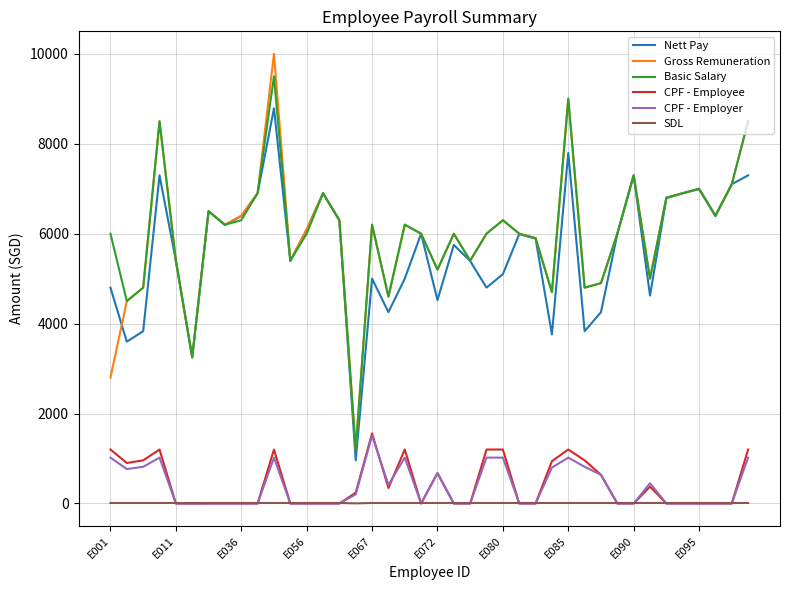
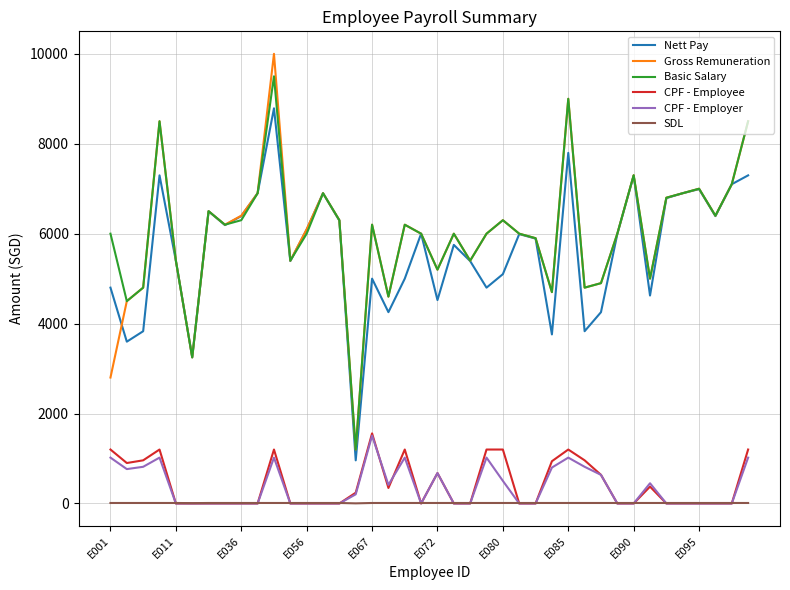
  {
    "Nett Pay": {
      "E001": 4800,
      "E067": 5000,
      "E072": 4500,
      "E080": 5100,
      "E085": 7800
    },
    "Gross Remuneration": {
      "E001": 2800
    },
    "Basic Salary": {
      "E001": 6000,
      "E036": 6300,
      "E056": 6000
    },
    "CPF - Employee": {
      "E001": 1200,
      "E080": 1200,
      "E085": 1200
    },
    "CPF - Employer": {
      "E001": 1000,
-     "E080": 1000,
+     "E080": 500,
      "E085": 1000
    },
    "SDL": {
      "E001": 0,
      "E067": 0,
      "E072": 0,
      "E080": 0,
      "E085": 0
    }
  }
